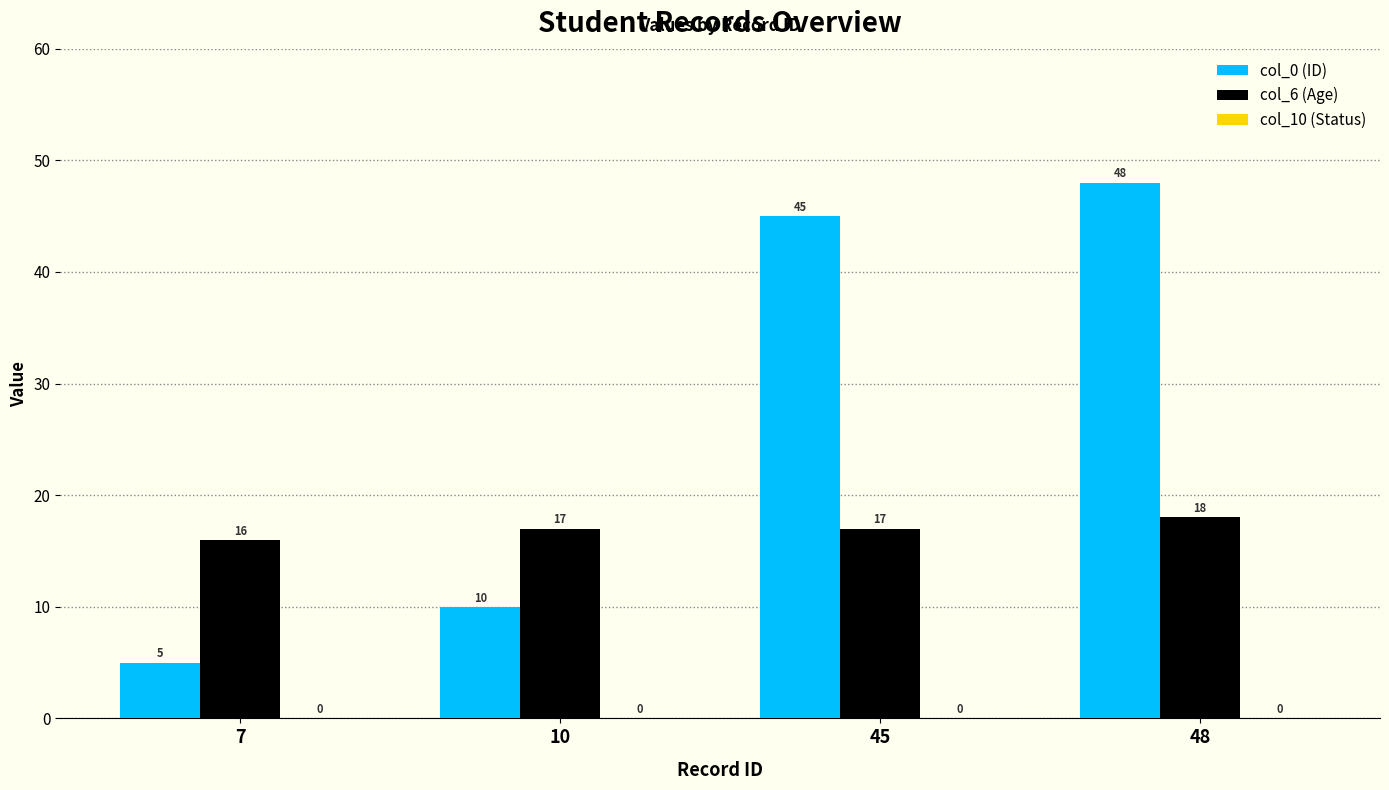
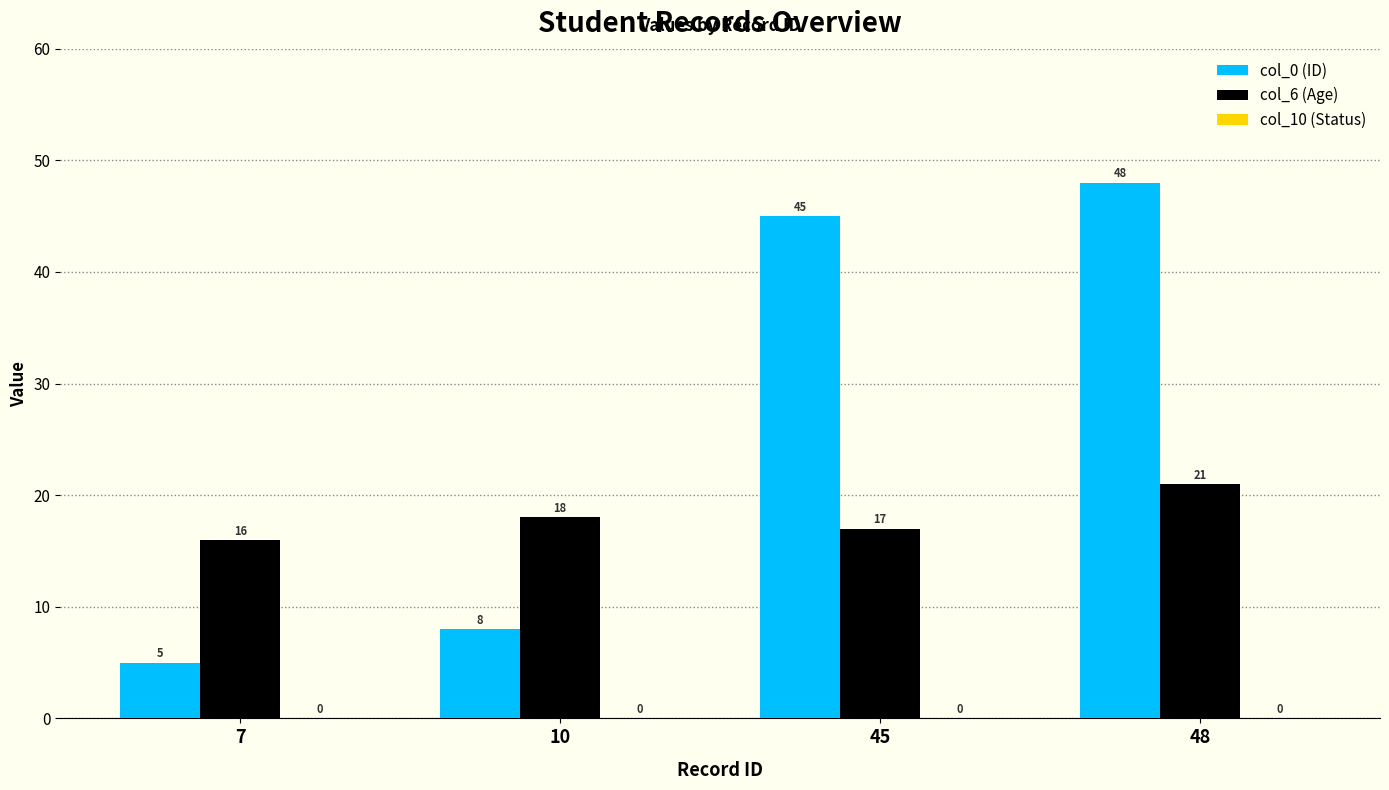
  {
    "col_0 (ID)": {
      "7": 5,
-     "10": 10,
+     "10": 8,
      "45": 45,
      "48": 48
    },
    "col_6 (Age)": {
      "7": 16,
-     "10": 17,
+     "10": 18,
      "45": 17,
-     "48": 18
+     "48": 21
    },
    "col_10 (Status)": {
      "7": 0,
      "10": 0,
      "45": 0,
      "48": 0
    }
  }
